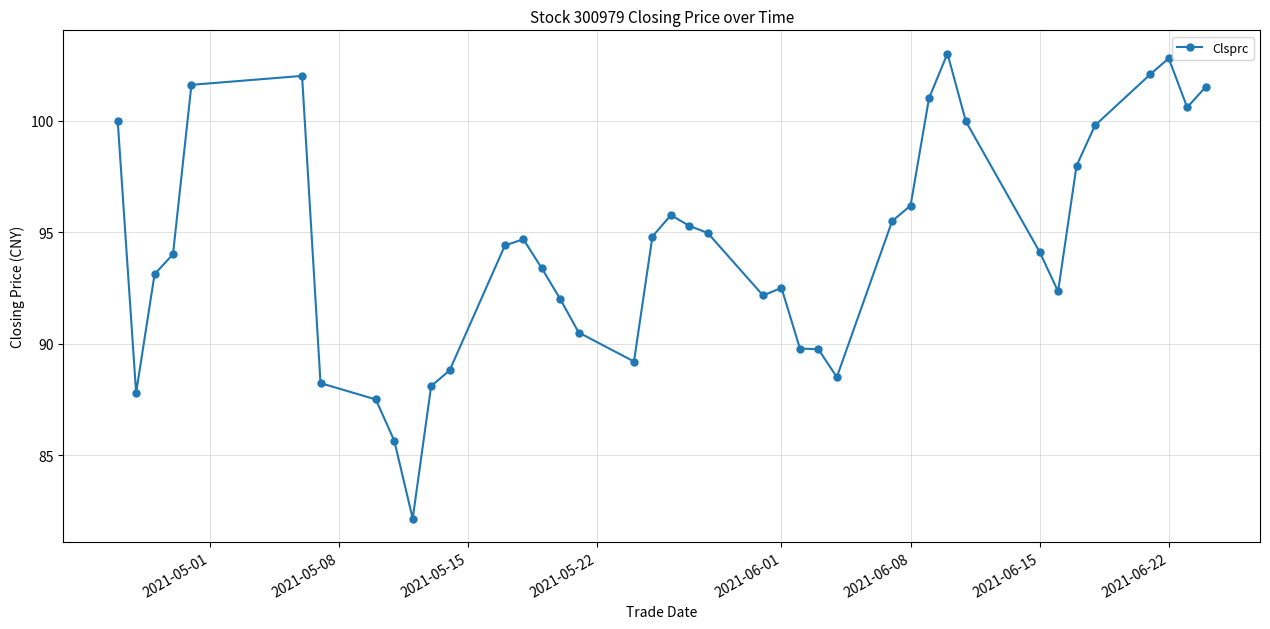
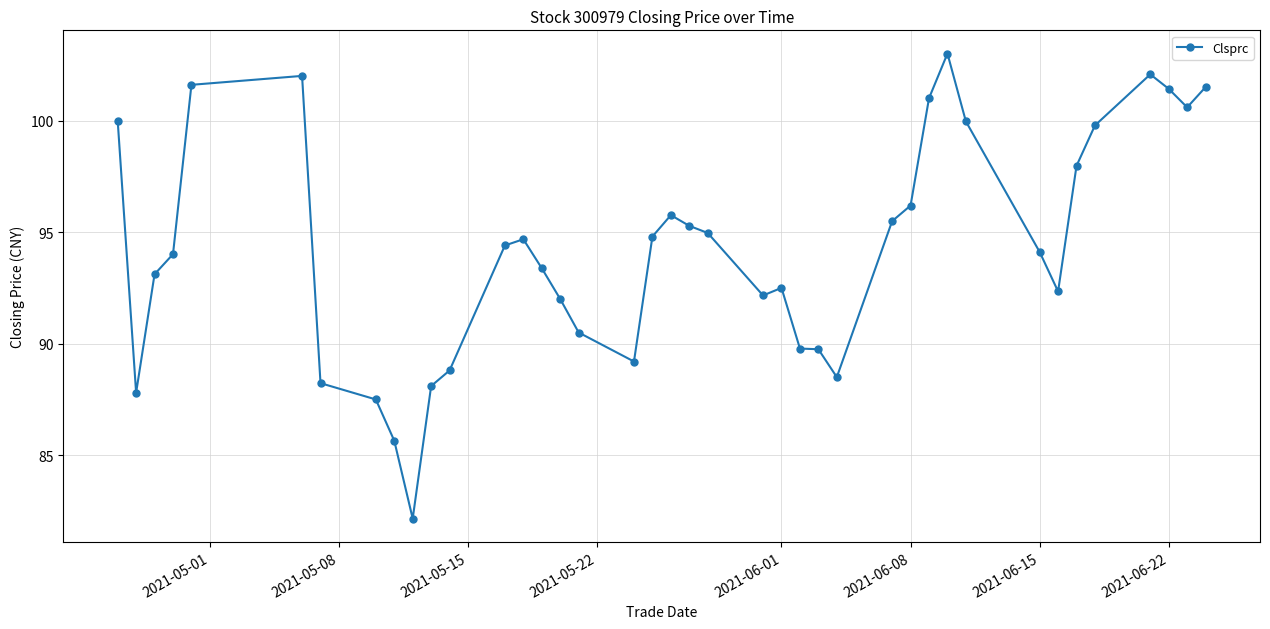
  {
    "2021-06-01": 92.5,
    "2021-06-08": 96.2,
    "2021-06-15": 94.1,
-   "2021-06-22": 102.8
+   "2021-06-22": 101.4
  }
